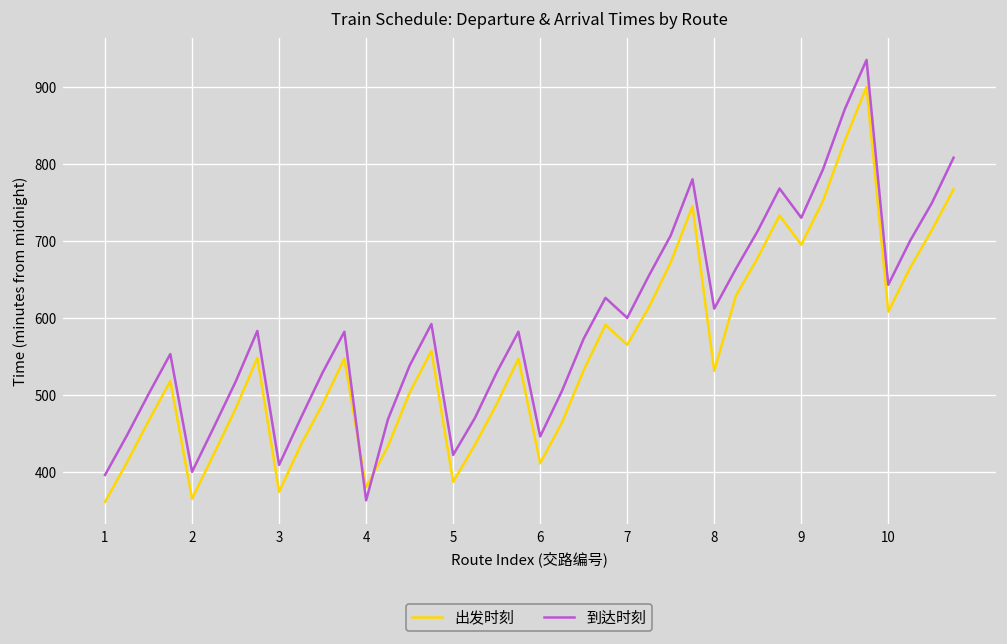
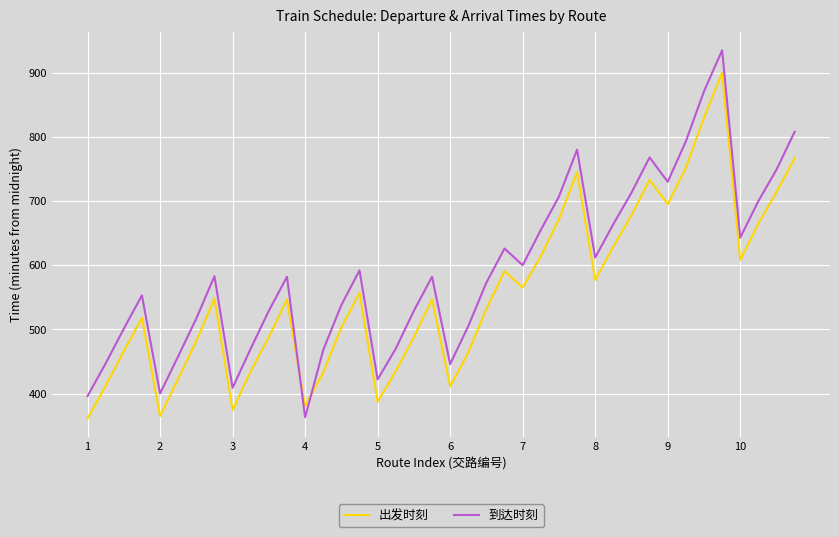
  {
    "出发时刻": {
      "4": 380,
-     "8": 530
+     "8": 580
    },
    "到达时刻": {
      "4": 360,
      "8": 610
    }
  }
